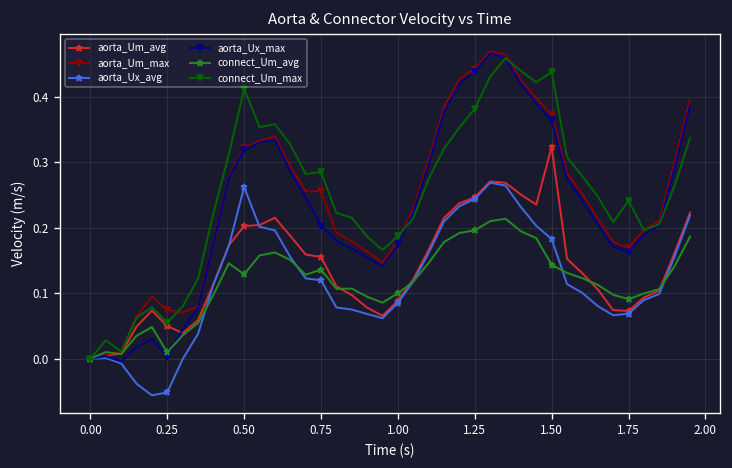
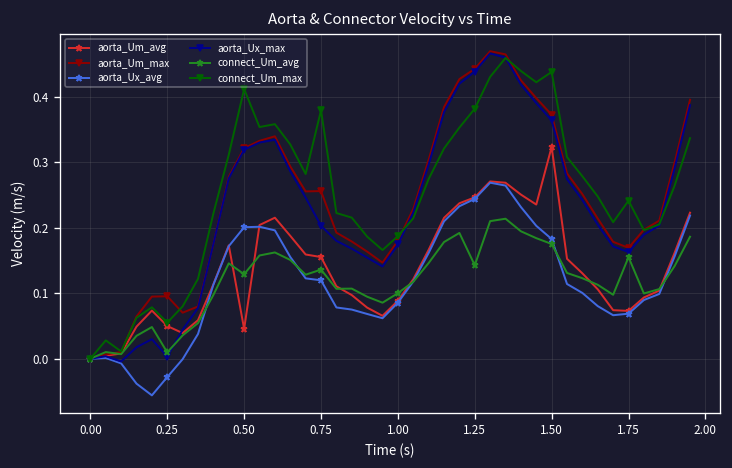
  {
    "aorta_Um_avg": {
      "0.25": 0.05,
-     "0.50": 0.20,
+     "0.50": 0.05,
      "0.75": 0.16,
      "1.50": 0.32
    },
    "aorta_Um_max": {
-     "0.25": 0.07,
+     "0.25": 0.10,
      "0.75": 0.26,
      "1.00": 0.18,
      "1.50": 0.37,
      "1.75": 0.17
    },
    "aorta_Ux_avg": {
-     "0.25": -0.05,
-     "0.50": 0.26,
+     "0.25": -0.03,
+     "0.50": 0.20,
      "0.75": 0.12,
      "1.50": 0.18
    },
    "aorta_Ux_max": {
      "0.25": 0.00,
      "0.75": 0.20,
      "1.00": 0.17,
      "1.50": 0.36,
      "1.75": 0.16
    },
    "connect_Um_avg": {
      "0.25": 0.01,
      "0.50": 0.13,
      "0.75": 0.14,
      "1.00": 0.10,
-     "1.25": 0.20,
-     "1.50": 0.14,
-     "1.75": 0.09
+     "1.25": 0.14,
+     "1.50": 0.18,
+     "1.75": 0.16
    },
    "connect_Um_max": {
      "0.25": 0.06,
-     "0.75": 0.29,
+     "0.75": 0.38,
      "1.00": 0.19,
      "1.25": 0.38,
      "1.50": 0.44,
      "1.75": 0.24
    }
  }
